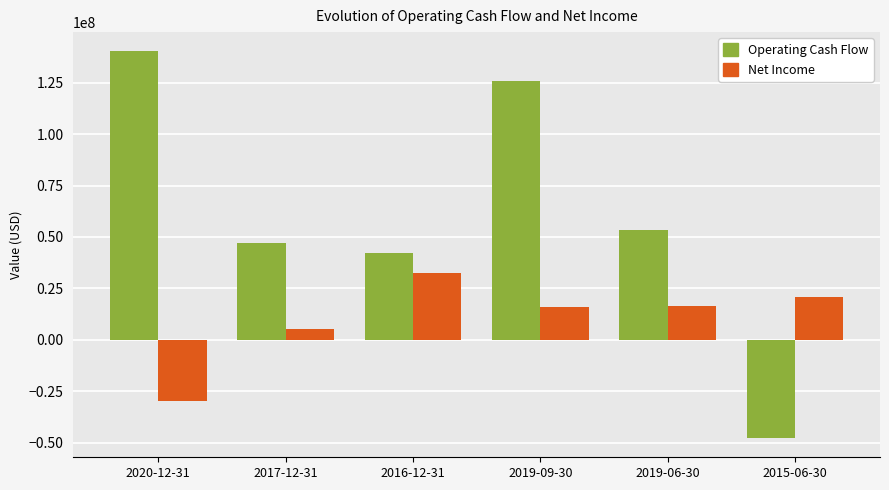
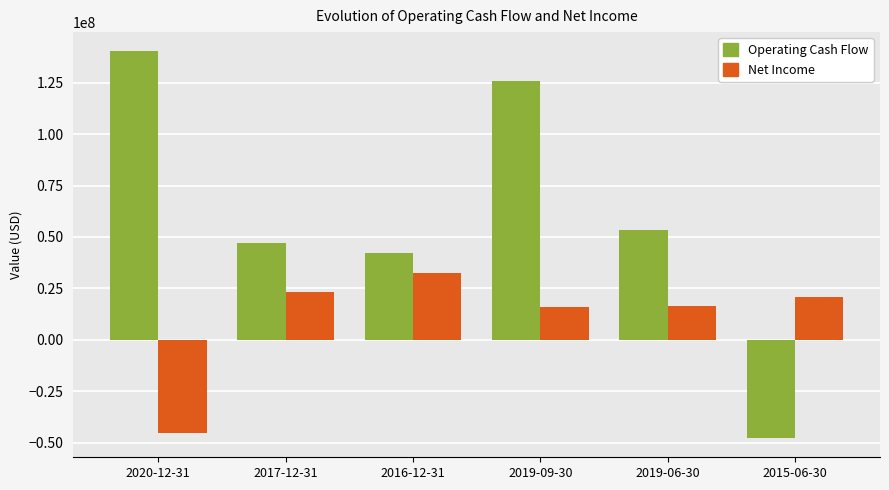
  {
    "Operating Cash Flow": {
      "2020-12-31": 140000000,
      "2017-12-31": 47000000,
      "2016-12-31": 42000000,
      "2019-09-30": 126000000,
      "2019-06-30": 53000000,
      "2015-06-30": -48000000
    },
    "Net Income": {
-     "2020-12-31": -30000000,
-     "2017-12-31": 5000000,
+     "2020-12-31": -46000000,
+     "2017-12-31": 23000000,
      "2016-12-31": 32000000,
      "2019-09-30": 16000000,
      "2019-06-30": 17000000,
      "2015-06-30": 21000000
    }
  }
